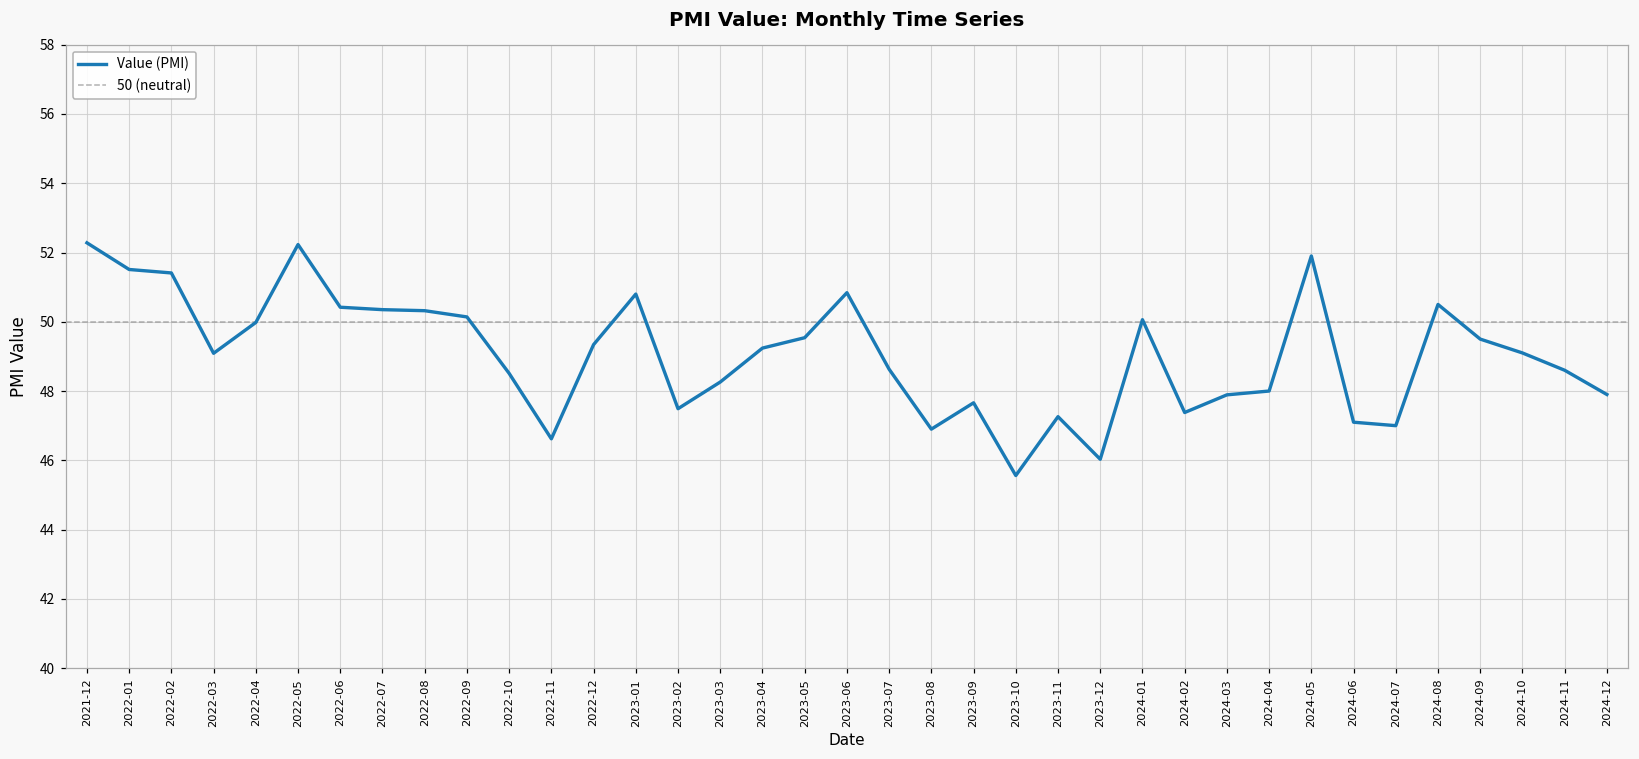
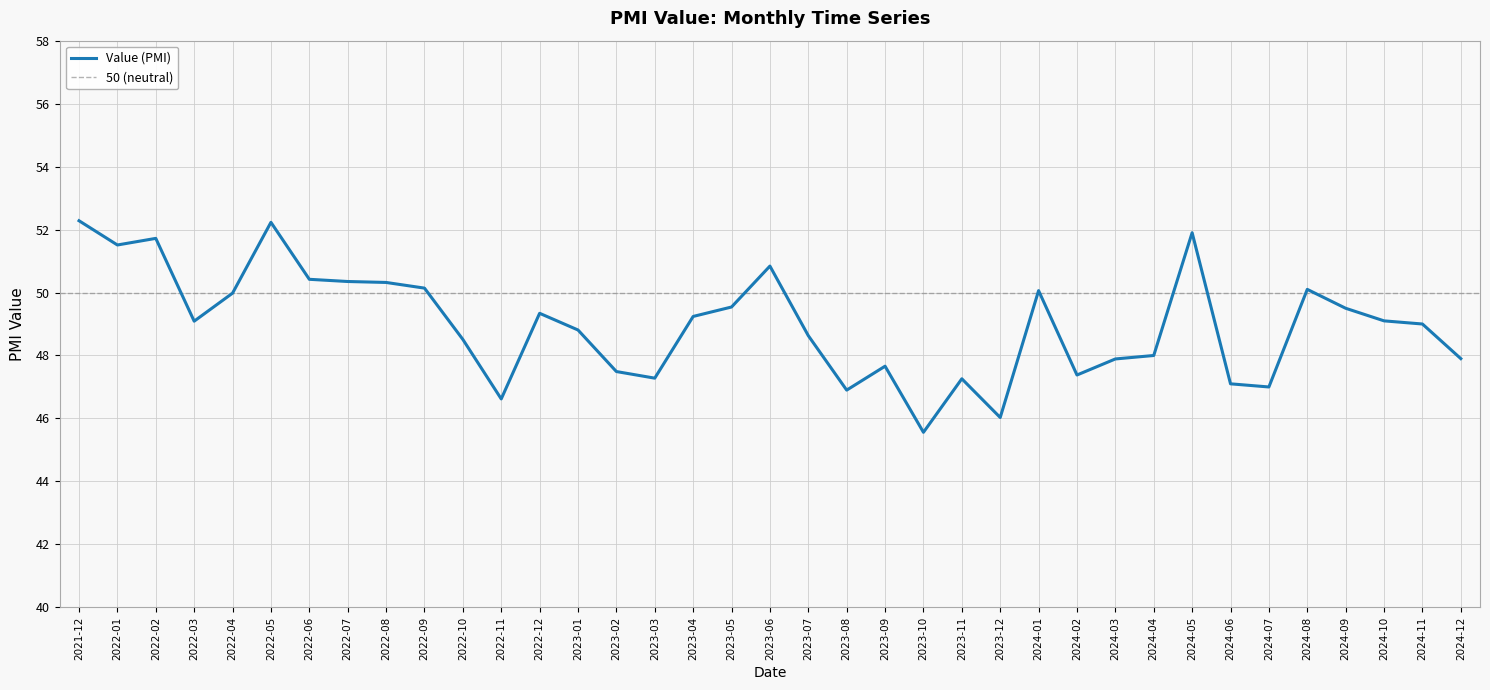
  {
    "2021-12": 52.3,
    "2022-01": 51.5,
-   "2022-02": 51.4,
+   "2022-02": 51.7,
    "2022-03": 49.1,
    "2022-04": 50.0,
    "2022-05": 52.2,
    "2022-06": 50.4,
    "2022-07": 50.4,
    "2022-08": 50.3,
    "2022-09": 50.1,
    "2022-10": 48.5,
    "2022-11": 46.6,
    "2022-12": 49.3,
-   "2023-01": 50.8,
+   "2023-01": 48.8,
    "2023-02": 47.5,
-   "2023-03": 48.3,
+   "2023-03": 47.3,
    "2023-04": 49.2,
    "2023-05": 49.5,
    "2023-06": 50.8,
    "2023-07": 48.6,
    "2023-08": 46.9,
    "2023-09": 47.7,
    "2023-10": 45.6,
    "2023-11": 47.3,
    "2023-12": 46.0,
    "2024-01": 50.1,
    "2024-02": 47.4,
    "2024-03": 47.9,
    "2024-04": 48.0,
    "2024-05": 51.9,
    "2024-06": 47.1,
    "2024-07": 47.0,
-   "2024-08": 50.5,
+   "2024-08": 50.1,
    "2024-09": 49.5,
    "2024-10": 49.1,
-   "2024-11": 48.6,
+   "2024-11": 49.0,
    "2024-12": 47.9
  }
